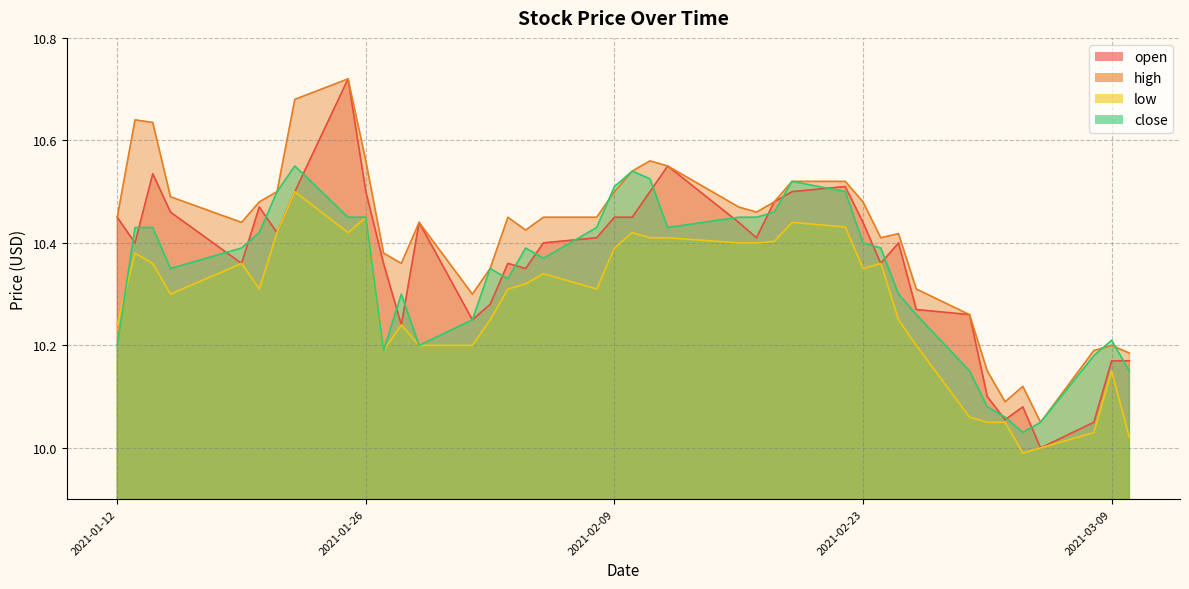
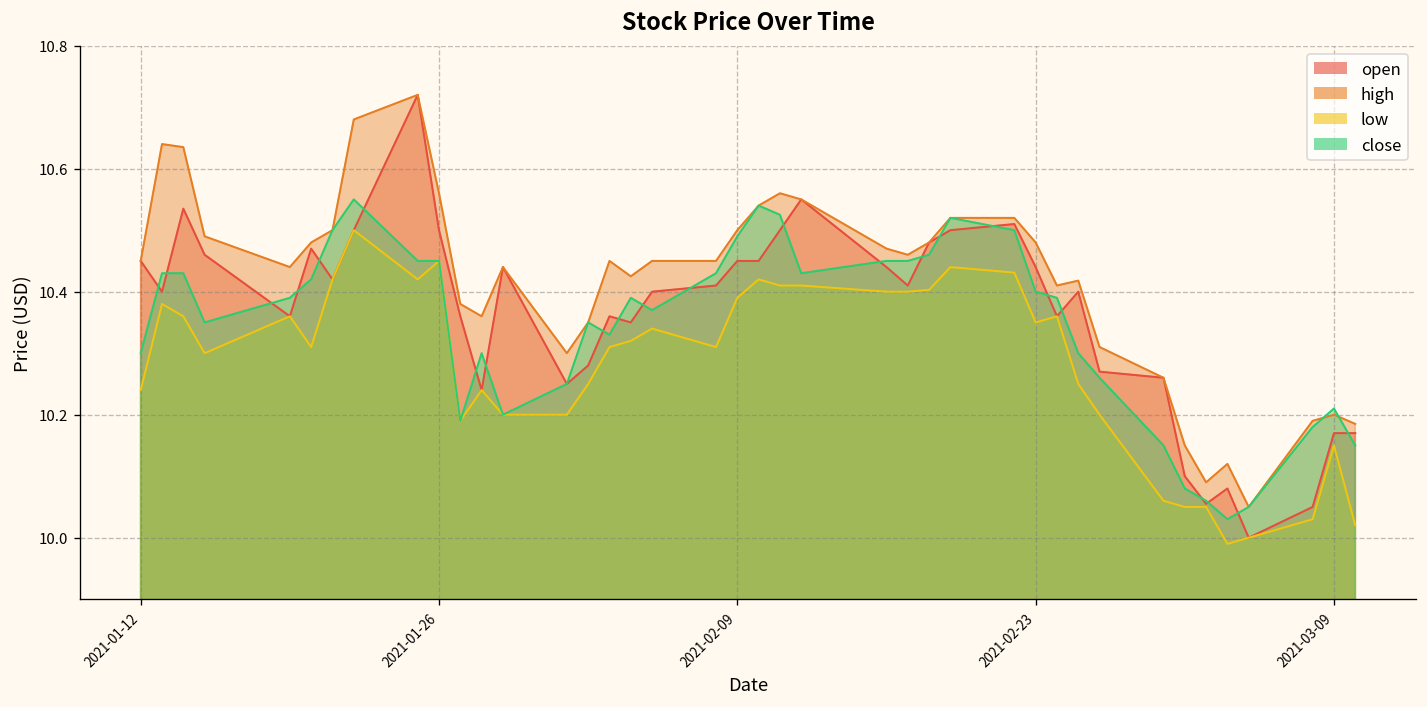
  {
    "close": {
-     "2021-01-12": 10.2,
-     "2021-02-09": 10.51,
+     "2021-01-12": 10.3,
+     "2021-02-09": 10.49,
      "2021-02-23": 10.40,
      "2021-03-09": 10.21
    }
  }
